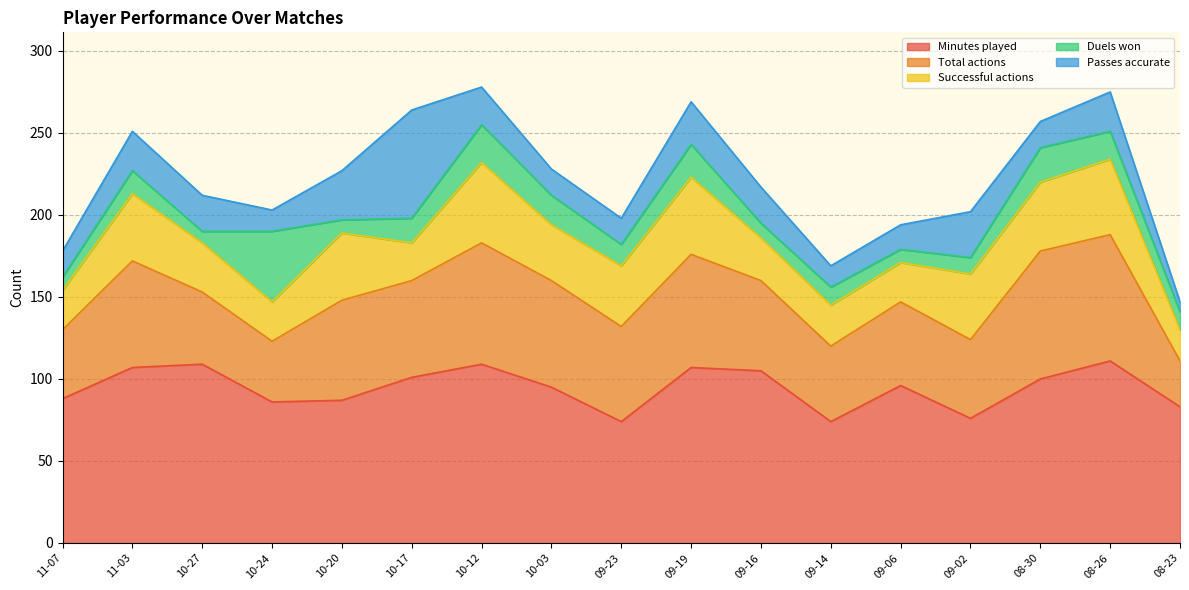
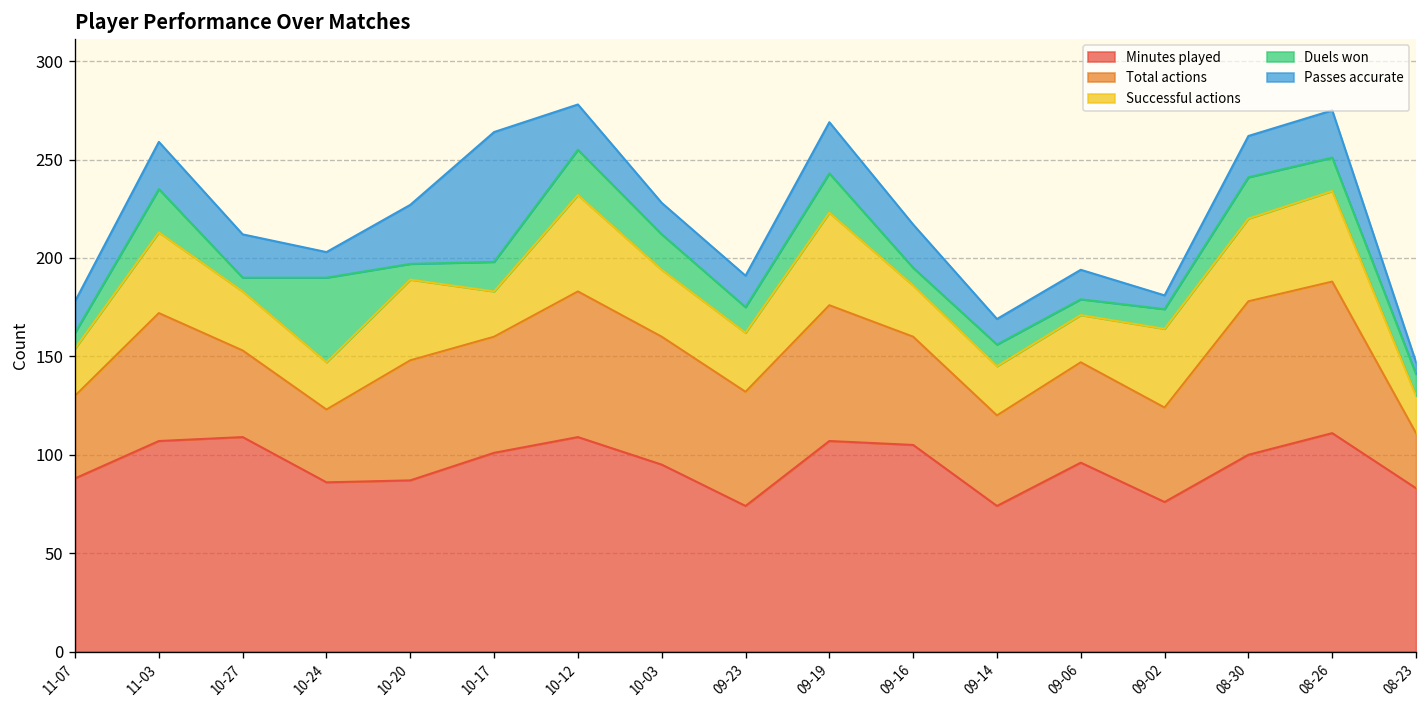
  {
    "Successful actions": {
      "11-07": 24,
      "11-03": 41,
      "10-27": 30,
      "10-24": 24,
      "10-20": 41,
      "10-17": 23,
      "10-12": 49,
      "10-03": 34,
-     "09-23": 37,
+     "09-23": 30,
      "09-19": 47,
      "09-16": 26,
      "09-14": 25,
      "09-06": 24,
      "09-02": 40,
      "08-30": 42,
      "08-26": 46,
      "08-23": 19
    },
    "Duels won": {
      "11-07": 8,
-     "11-03": 14,
+     "11-03": 22,
      "10-27": 7,
      "10-24": 43,
      "10-20": 8,
      "10-17": 15,
      "10-12": 23,
      "10-03": 18,
      "09-23": 13,
      "09-19": 20,
      "09-16": 9,
      "09-14": 11,
      "09-06": 8,
      "09-02": 10,
      "08-30": 21,
      "08-26": 17,
      "08-23": 11
    },
    "Passes accurate": {
      "11-07": 16,
      "11-03": 24,
      "10-27": 22,
      "10-24": 13,
      "10-20": 30,
      "10-17": 66,
      "10-12": 23,
      "10-03": 16,
      "09-23": 16,
      "09-19": 26,
      "09-16": 22,
      "09-14": 13,
      "09-06": 15,
-     "09-02": 28,
-     "08-30": 16,
+     "09-02": 7,
+     "08-30": 21,
      "08-26": 24,
      "08-23": 6
    }
  }
